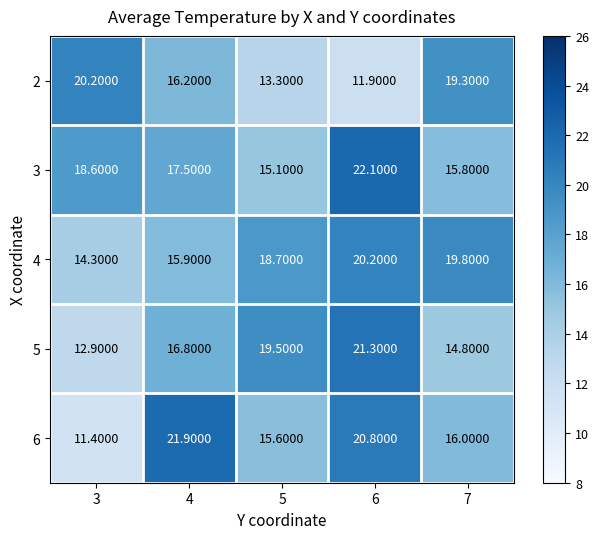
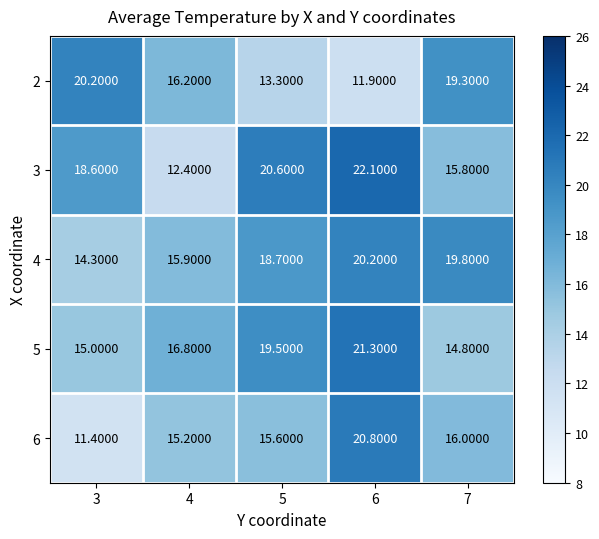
  {
    "2": {
      "3": 20.2000,
      "4": 16.2000,
      "5": 13.3000,
      "6": 11.9000,
      "7": 19.3000
    },
    "3": {
      "3": 18.6000,
-     "4": 17.5000,
-     "5": 15.1000,
+     "4": 12.4000,
+     "5": 20.6000,
      "6": 22.1000,
      "7": 15.8000
    },
    "4": {
      "3": 14.3000,
      "4": 15.9000,
      "5": 18.7000,
      "6": 20.2000,
      "7": 19.8000
    },
    "5": {
-     "3": 12.9000,
+     "3": 15.0000,
      "4": 16.8000,
      "5": 19.5000,
      "6": 21.3000,
      "7": 14.8000
    },
    "6": {
      "3": 11.4000,
-     "4": 21.9000,
+     "4": 15.2000,
      "5": 15.6000,
      "6": 20.8000,
      "7": 16.0000
    }
  }
